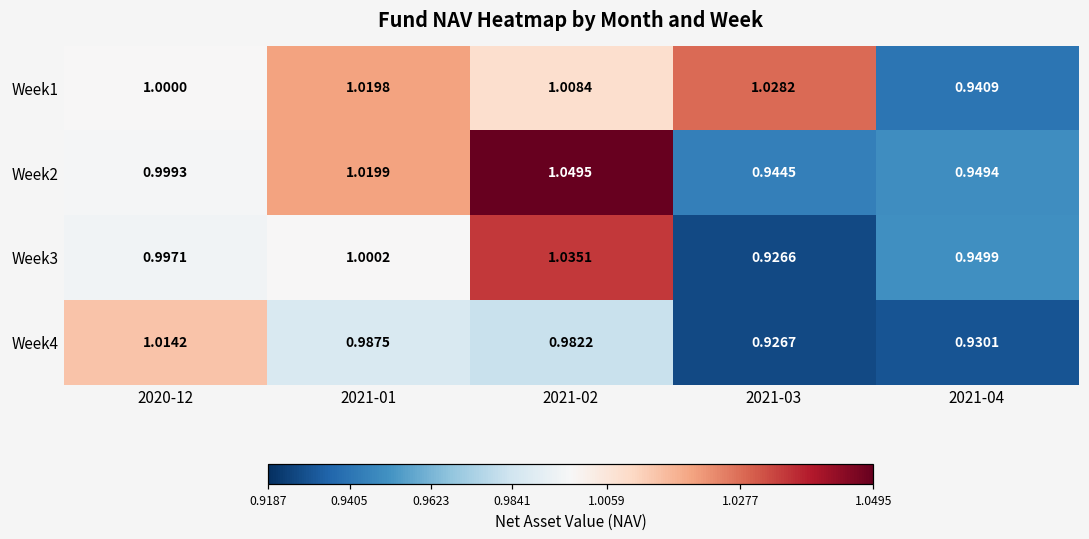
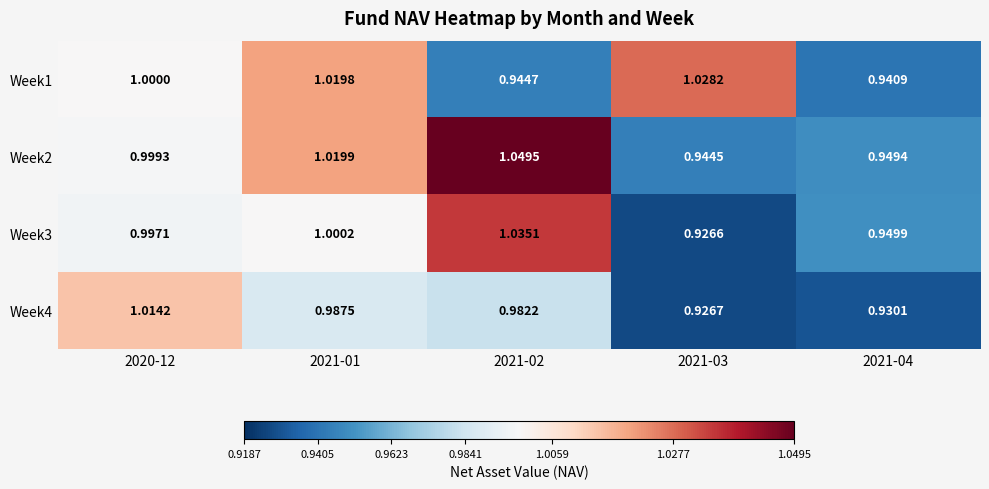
  {
    "Week1": {
      "2020-12": 1.0000,
      "2021-01": 1.0198,
-     "2021-02": 1.0084,
+     "2021-02": 0.9447,
      "2021-03": 1.0282,
      "2021-04": 0.9409
    },
    "Week2": {
      "2020-12": 0.9993,
      "2021-01": 1.0199,
      "2021-02": 1.0495,
      "2021-03": 0.9445,
      "2021-04": 0.9494
    },
    "Week3": {
      "2020-12": 0.9971,
      "2021-01": 1.0002,
      "2021-02": 1.0351,
      "2021-03": 0.9266,
      "2021-04": 0.9499
    },
    "Week4": {
      "2020-12": 1.0142,
      "2021-01": 0.9875,
      "2021-02": 0.9822,
      "2021-03": 0.9267,
      "2021-04": 0.9301
    }
  }
